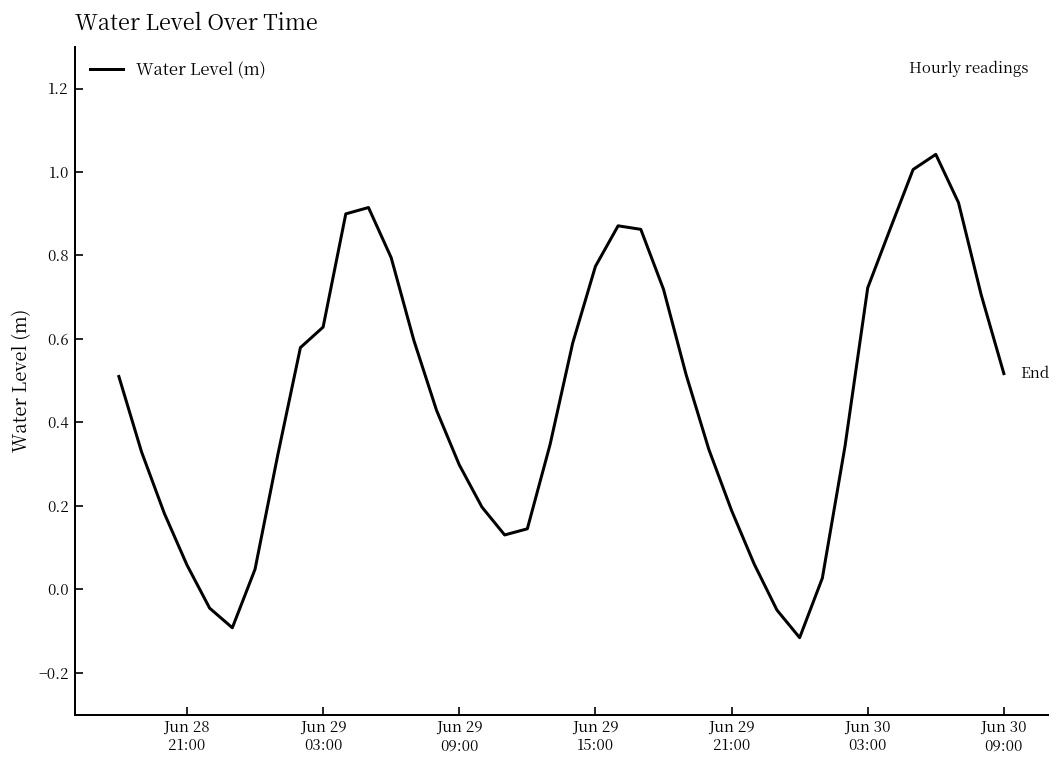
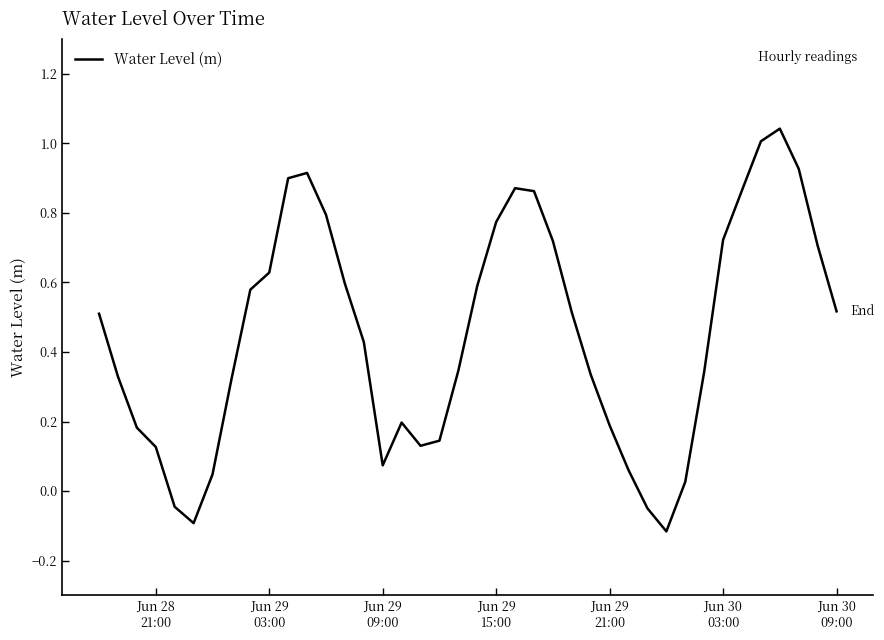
  {
-   "Jun 28 21:00": 0.06,
+   "Jun 28 21:00": 0.13,
    "Jun 29 03:00": 0.63,
-   "Jun 29 09:00": 0.30,
+   "Jun 29 09:00": 0.07,
    "Jun 29 15:00": 0.77,
    "Jun 29 21:00": 0.19,
    "Jun 30 03:00": 0.72,
    "Jun 30 09:00": 0.52
  }
